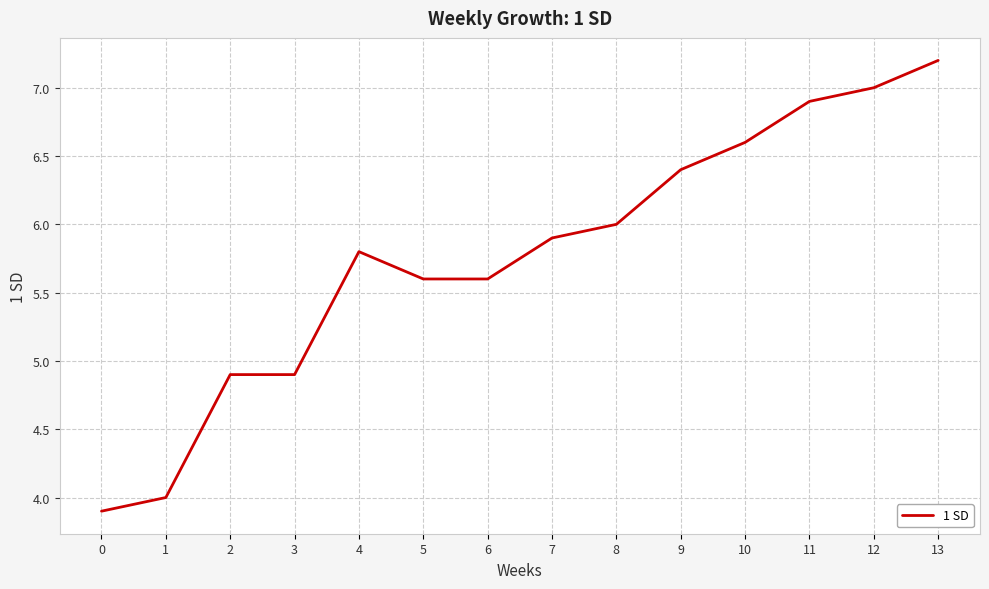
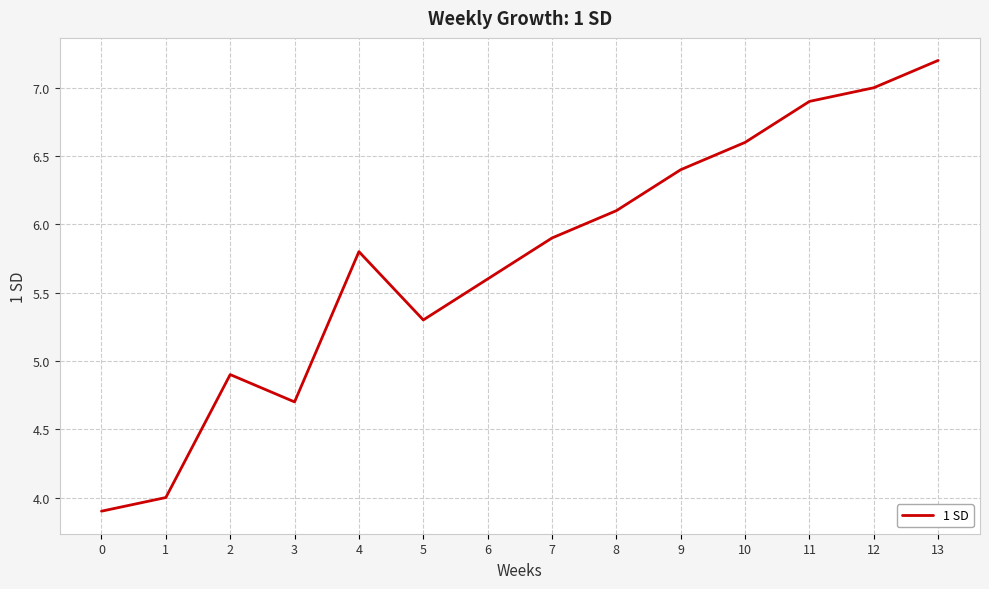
  {
    "0": 3.9,
    "1": 4.0,
    "2": 4.9,
-   "3": 4.9,
+   "3": 4.7,
    "4": 5.8,
-   "5": 5.6,
+   "5": 5.3,
    "6": 5.6,
    "7": 5.9,
-   "8": 6.0,
+   "8": 6.1,
    "9": 6.4,
    "10": 6.6,
    "11": 6.9,
    "12": 7.0,
    "13": 7.2
  }
